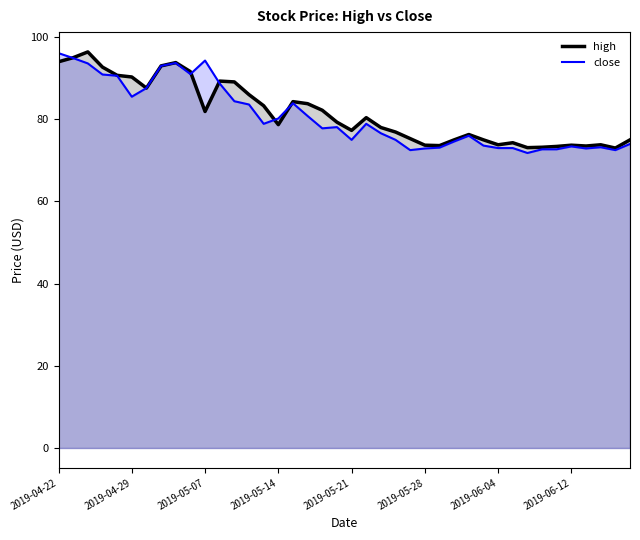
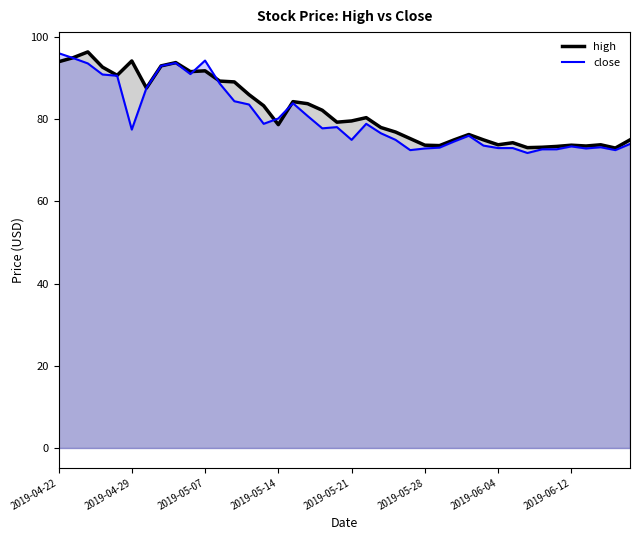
  {
    "high": {
      "2019-04-22": 94,
-     "2019-04-29": 90,
-     "2019-05-07": 82,
+     "2019-04-29": 94,
+     "2019-05-07": 92,
      "2019-05-14": 79,
-     "2019-05-21": 77,
+     "2019-05-21": 80,
      "2019-05-28": 74,
      "2019-06-04": 74
    },
    "close": {
      "2019-04-22": 96,
-     "2019-04-29": 86,
+     "2019-04-29": 78,
      "2019-05-07": 94,
      "2019-05-14": 80,
      "2019-05-21": 75,
      "2019-05-28": 73,
      "2019-06-04": 73
    }
  }
